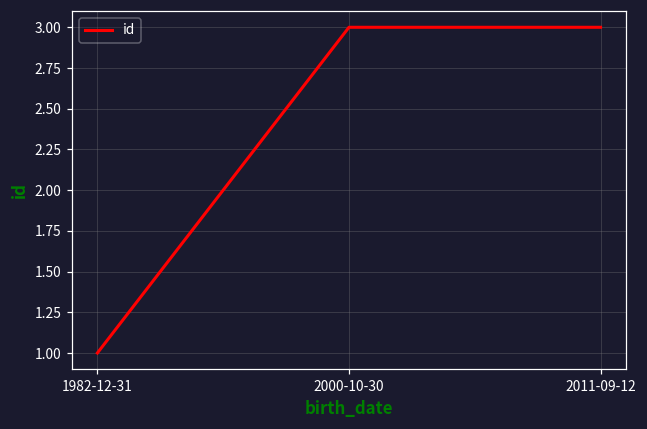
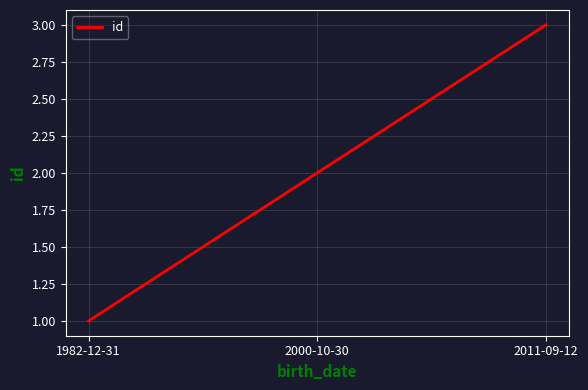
  {
    "1982-12-31": 1,
-   "2000-10-30": 3,
+   "2000-10-30": 2,
    "2011-09-12": 3
  }
